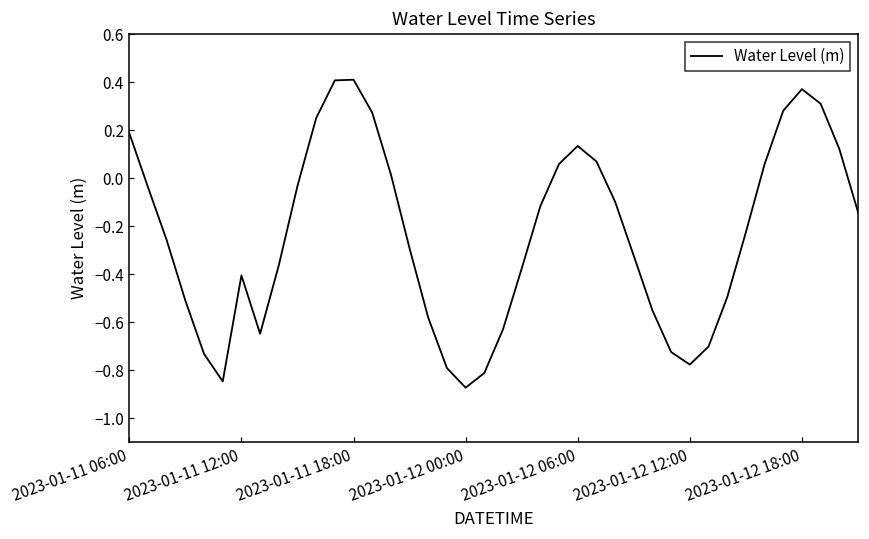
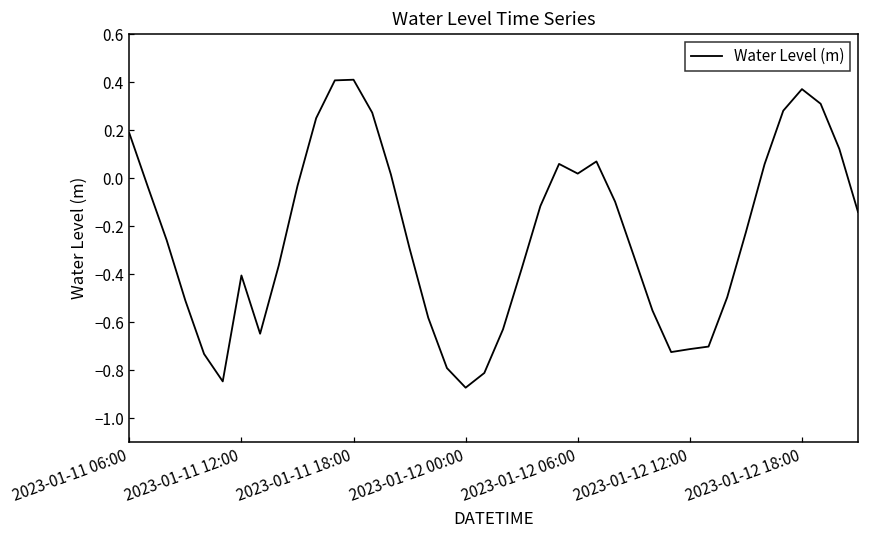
  {
    "2023-01-11 06:00": 0.19,
    "2023-01-11 12:00": -0.40,
    "2023-01-11 18:00": 0.41,
    "2023-01-12 00:00": -0.87,
-   "2023-01-12 06:00": 0.14,
-   "2023-01-12 12:00": -0.78,
+   "2023-01-12 06:00": 0.02,
+   "2023-01-12 12:00": -0.71,
    "2023-01-12 18:00": 0.37
  }
